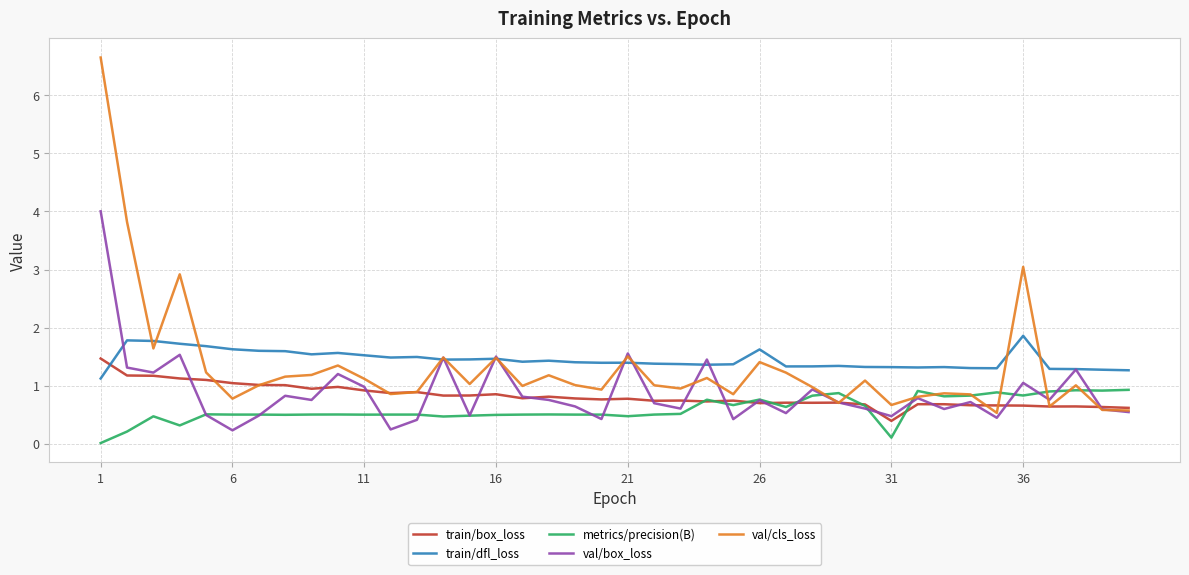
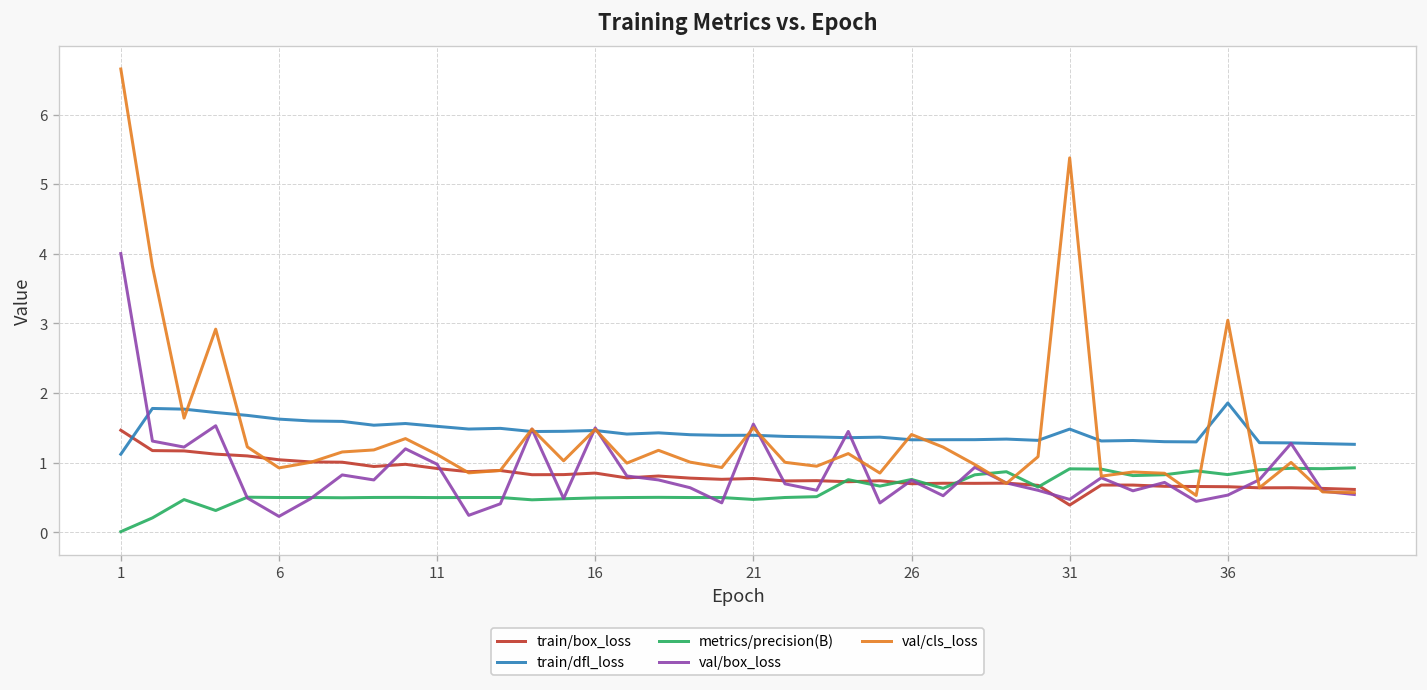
  {
    "train/box_loss": {
      "1": 1.5,
      "6": 1.0,
      "11": 0.9,
      "16": 0.9,
      "21": 0.8,
      "26": 0.7,
      "31": 0.4,
      "36": 0.7
    },
    "train/dfl_loss": {
      "1": 1.1,
      "6": 1.6,
      "11": 1.5,
      "21": 1.4,
-     "26": 1.6,
-     "31": 1.3,
+     "26": 1.3,
+     "31": 1.5,
      "36": 1.9
    },
    "metrics/precision(B)": {
      "1": 0.0,
      "6": 0.5,
      "11": 0.5,
      "16": 0.5,
      "21": 0.5,
-     "31": 0.1,
+     "31": 0.9,
      "36": 0.8
    },
    "val/box_loss": {
      "1": 4.0,
      "6": 0.2,
      "11": 1.0,
      "21": 1.6,
      "31": 0.5,
-     "36": 1.0
+     "36": 0.5
    },
    "val/cls_loss": {
      "1": 6.7,
-     "6": 0.8,
+     "6": 0.9,
      "11": 1.1,
      "21": 1.5,
      "26": 1.4,
-     "31": 0.7,
+     "31": 5.4,
      "36": 3.0
    }
  }
